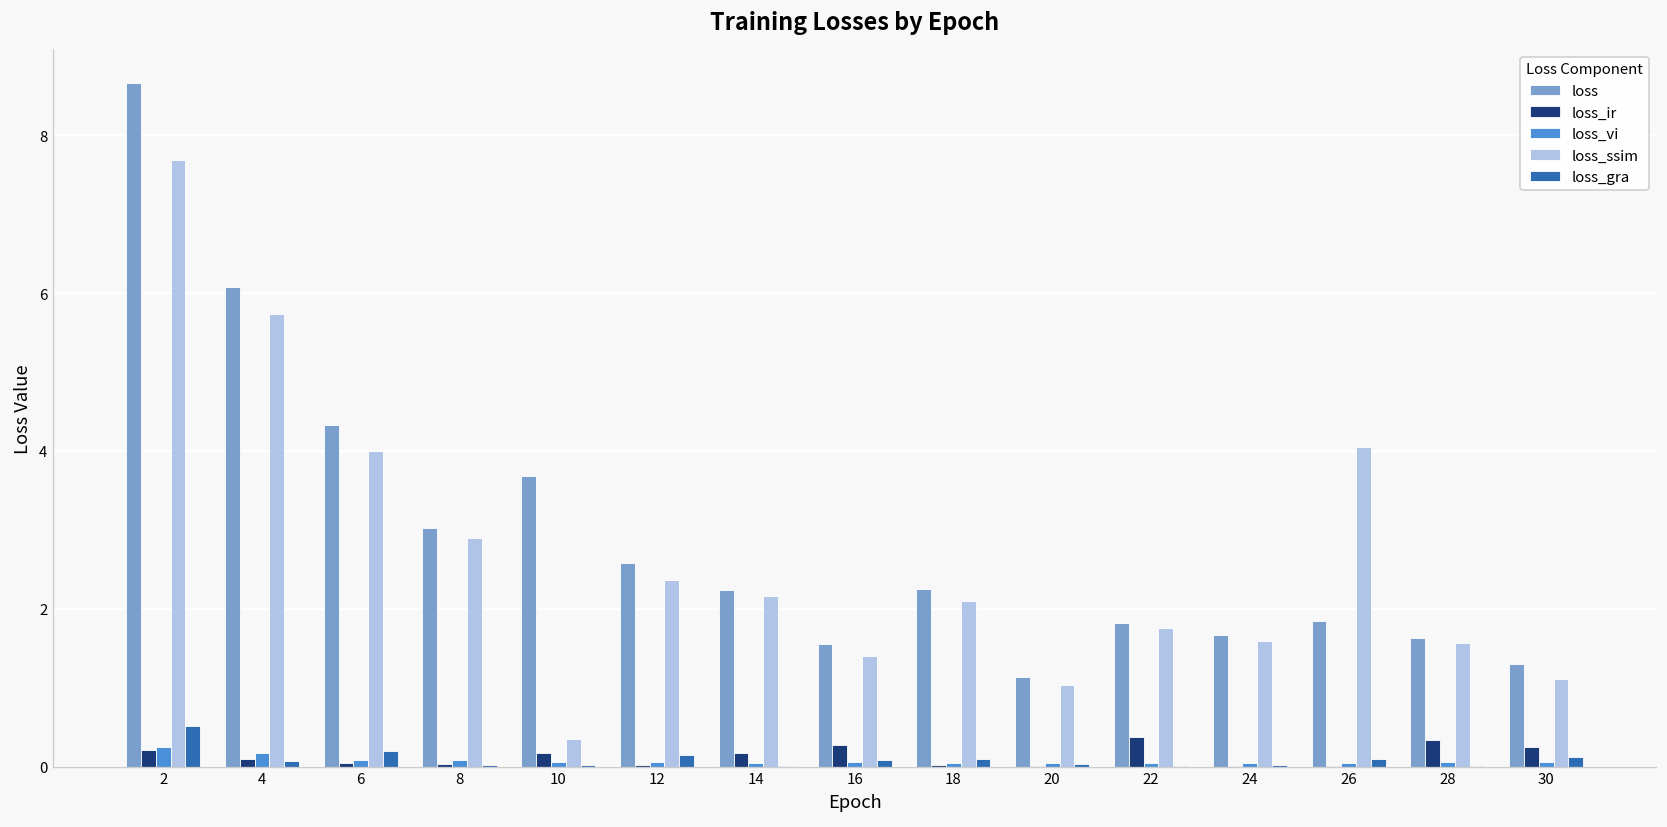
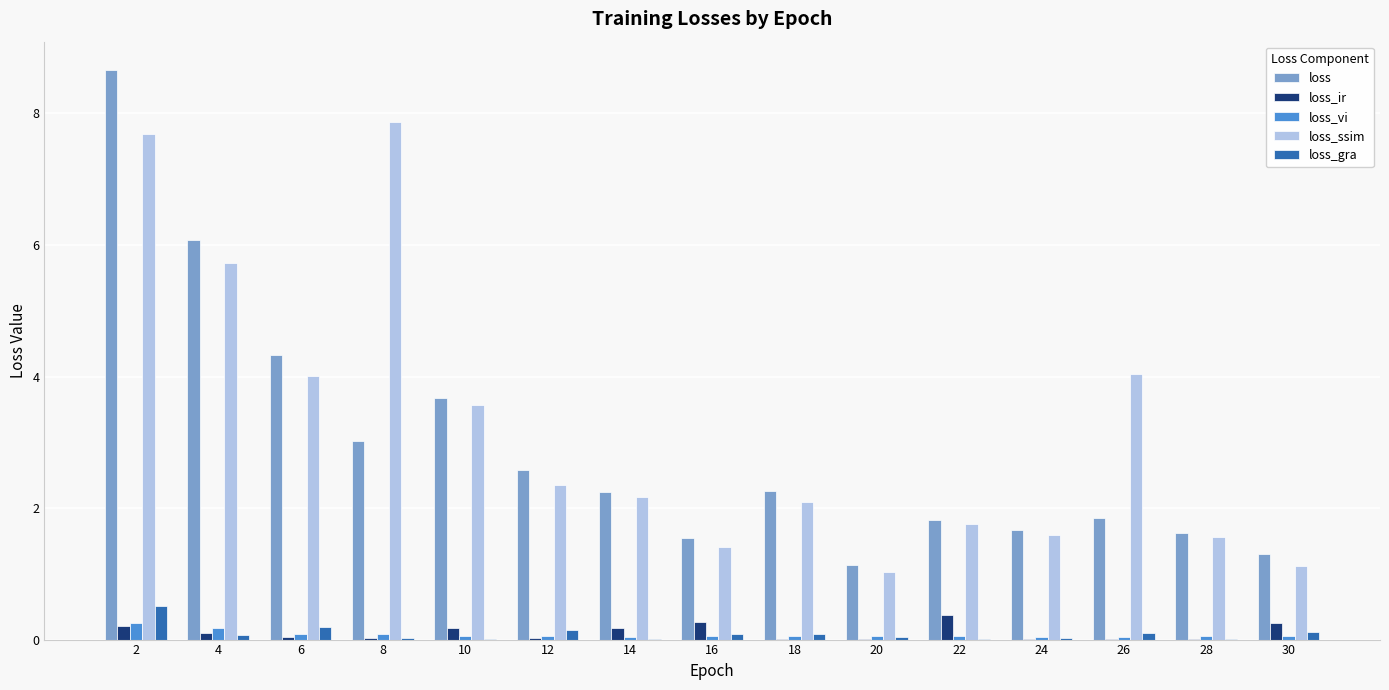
  {
    "loss_ir": {
      "2": 0.2,
      "4": 0.1,
      "6": 0.0,
      "10": 0.2,
      "14": 0.2,
      "16": 0.3,
      "22": 0.4,
-     "28": 0.3,
+     "28": 0.0,
      "30": 0.3
    },
    "loss_ssim": {
      "2": 7.7,
      "4": 5.7,
      "6": 4.0,
-     "8": 2.9,
-     "10": 0.3,
+     "8": 7.9,
+     "10": 3.6,
      "12": 2.4,
      "14": 2.2,
      "16": 1.4,
      "18": 2.1,
      "20": 1.0,
      "22": 1.8,
      "24": 1.6,
      "26": 4.0,
      "28": 1.6,
      "30": 1.1
    }
  }
